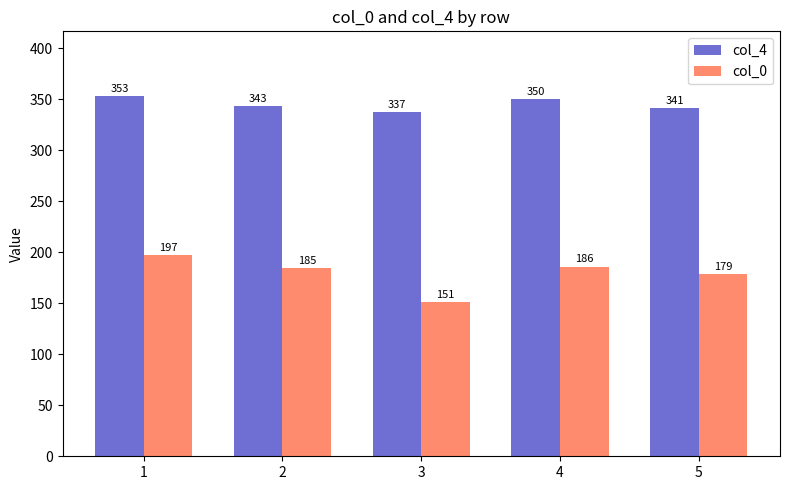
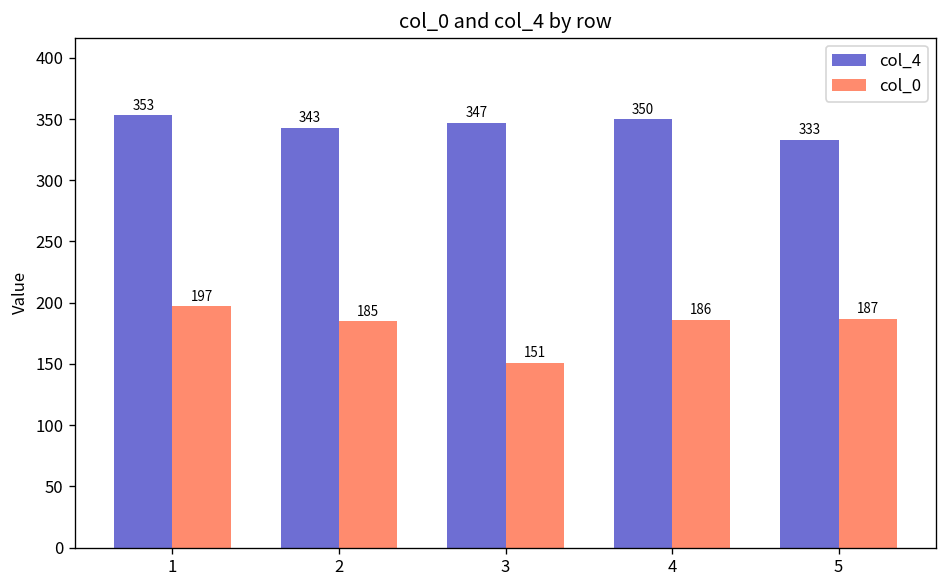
  {
    "col_4": {
      "1": 353,
      "2": 343,
-     "3": 337,
+     "3": 347,
      "4": 350,
-     "5": 341
+     "5": 333
    },
    "col_0": {
      "1": 197,
      "2": 185,
      "3": 151,
      "4": 186,
-     "5": 179
+     "5": 187
    }
  }
